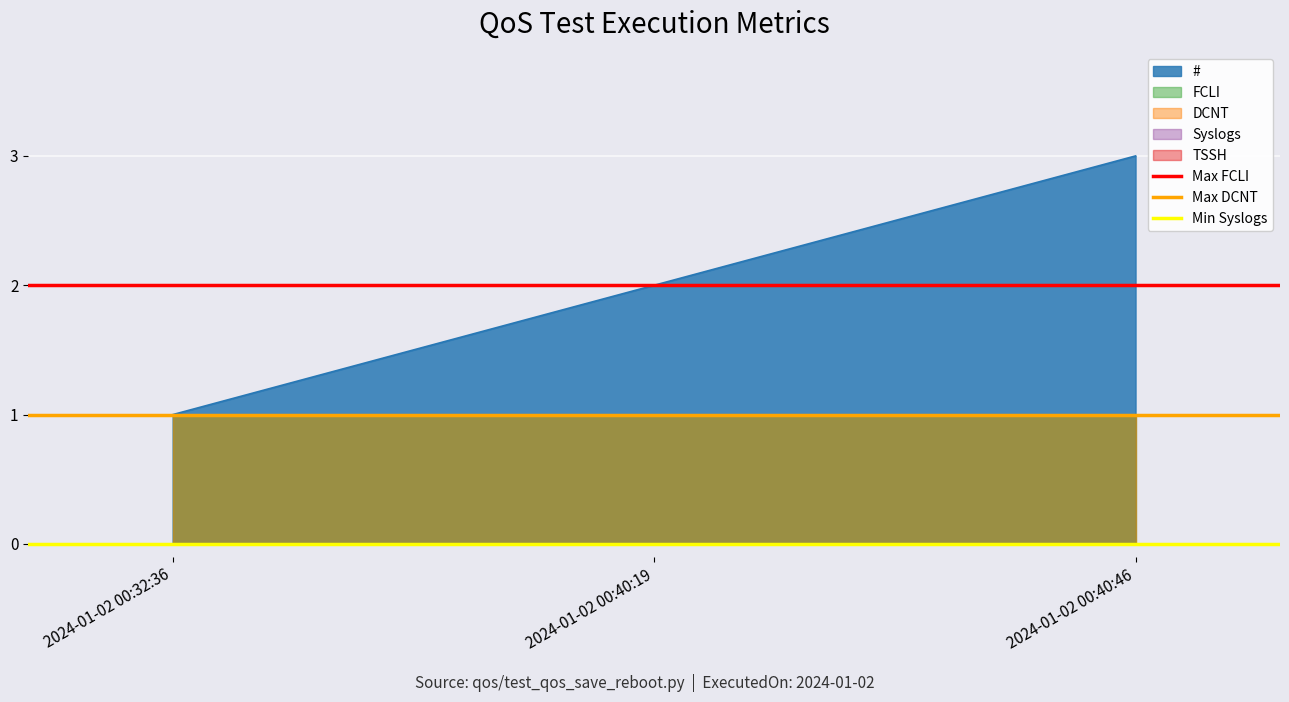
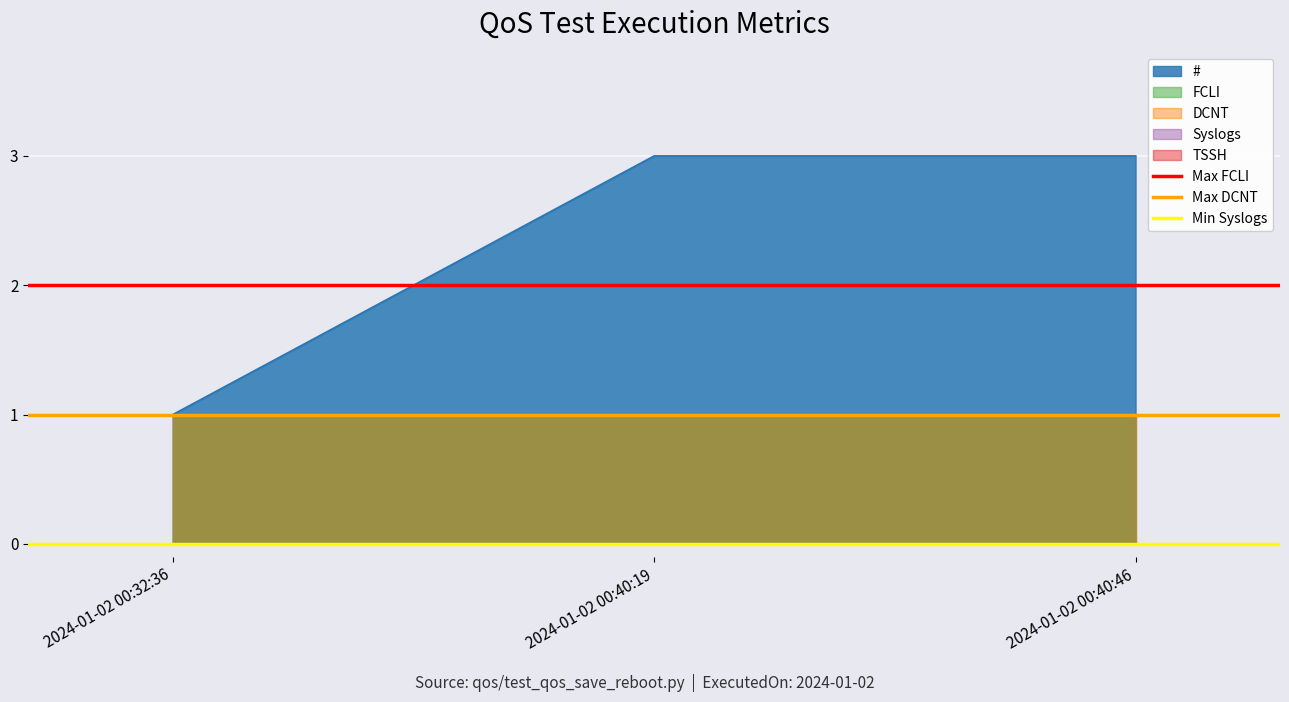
  {
    "#": {
-     "2024-01-02 00:40:19": 2,
+     "2024-01-02 00:40:19": 3,
      "2024-01-02 00:40:46": 3
    },
    "DCNT": {
      "2024-01-02 00:40:19": 1,
      "2024-01-02 00:40:46": 1
    },
    "TSSH": {
      "2024-01-02 00:32:36": 0,
      "2024-01-02 00:40:19": 0,
      "2024-01-02 00:40:46": 0
    }
  }
